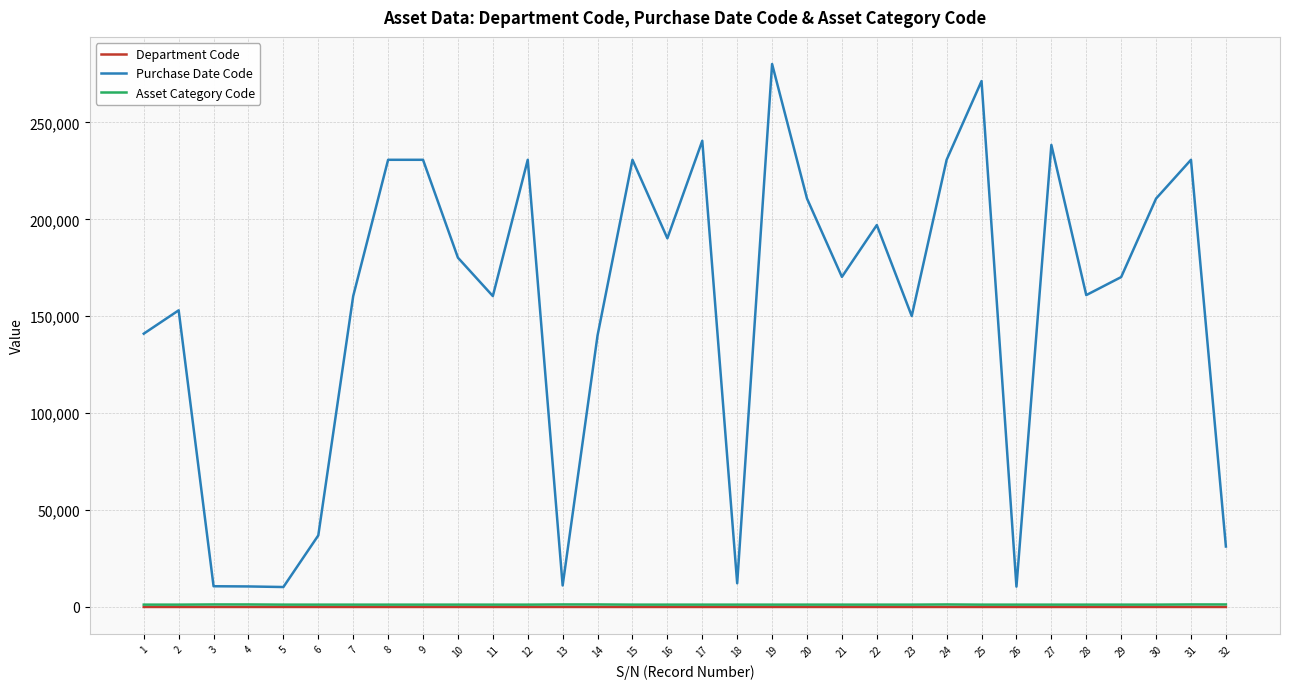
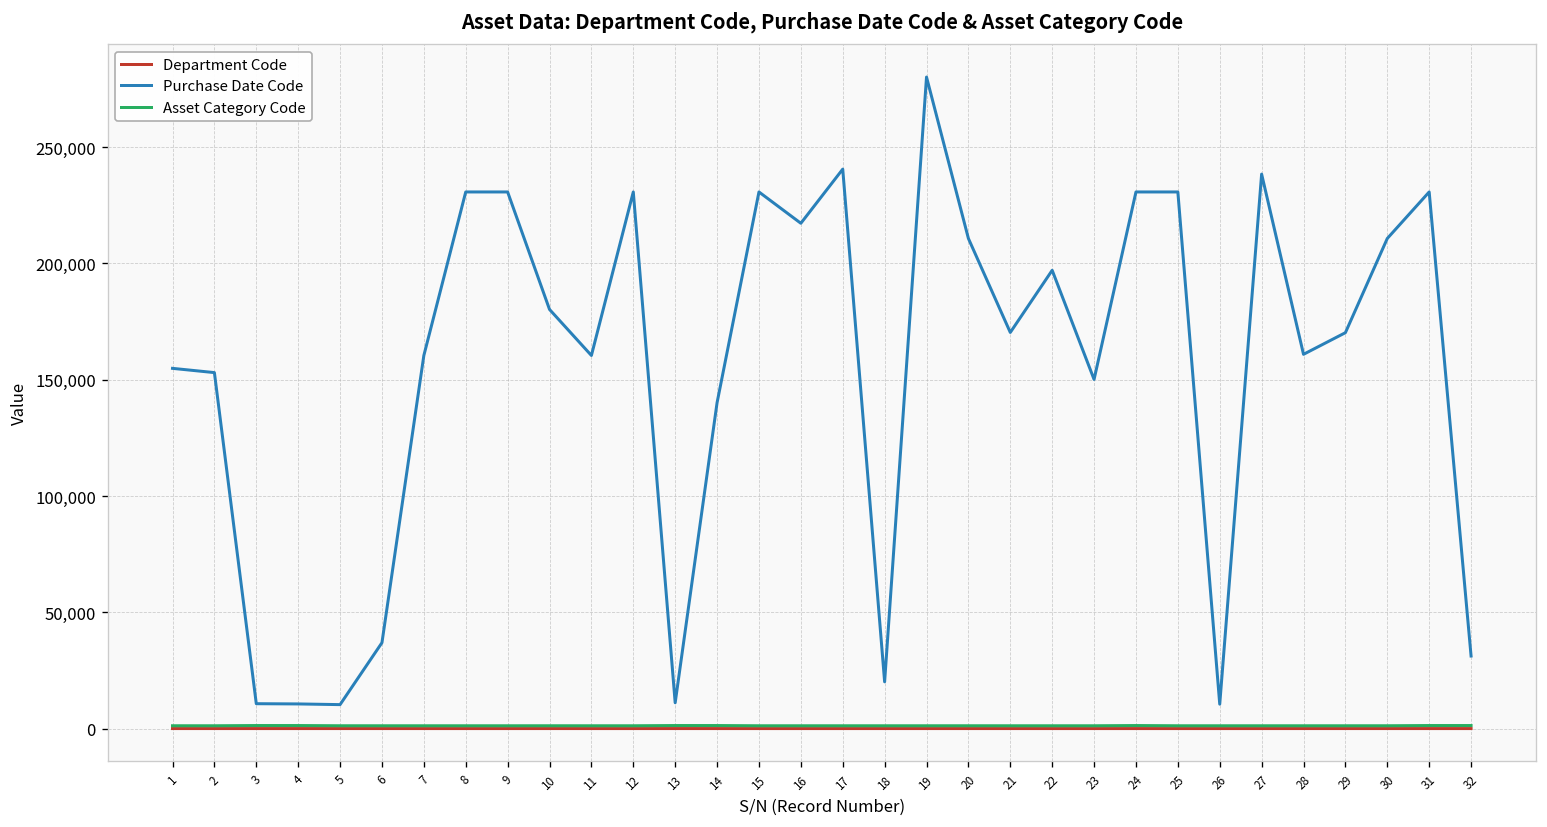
  {
    "Purchase Date Code": {
-     "1": "141,000",
+     "1": "155,000",
      "2": "153,000",
      "3": "11,000",
      "4": "11,000",
      "5": "10,000",
      "6": "37,000",
      "7": "160,000",
      "8": "231,000",
      "9": "231,000",
      "10": "180,000",
      "11": "160,000",
      "12": "231,000",
      "13": "11,000",
      "14": "140,000",
      "15": "231,000",
-     "16": "190,000",
+     "16": "217,000",
      "17": "241,000",
-     "18": "12,000",
+     "18": "20,000",
      "19": "280,000",
      "20": "211,000",
      "21": "170,000",
      "22": "197,000",
      "23": "150,000",
      "24": "231,000",
-     "25": "271,000",
+     "25": "231,000",
      "26": "11,000",
      "27": "238,000",
      "28": "161,000",
      "29": "170,000",
      "30": "211,000",
      "31": "231,000",
      "32": "31,000"
    }
  }
